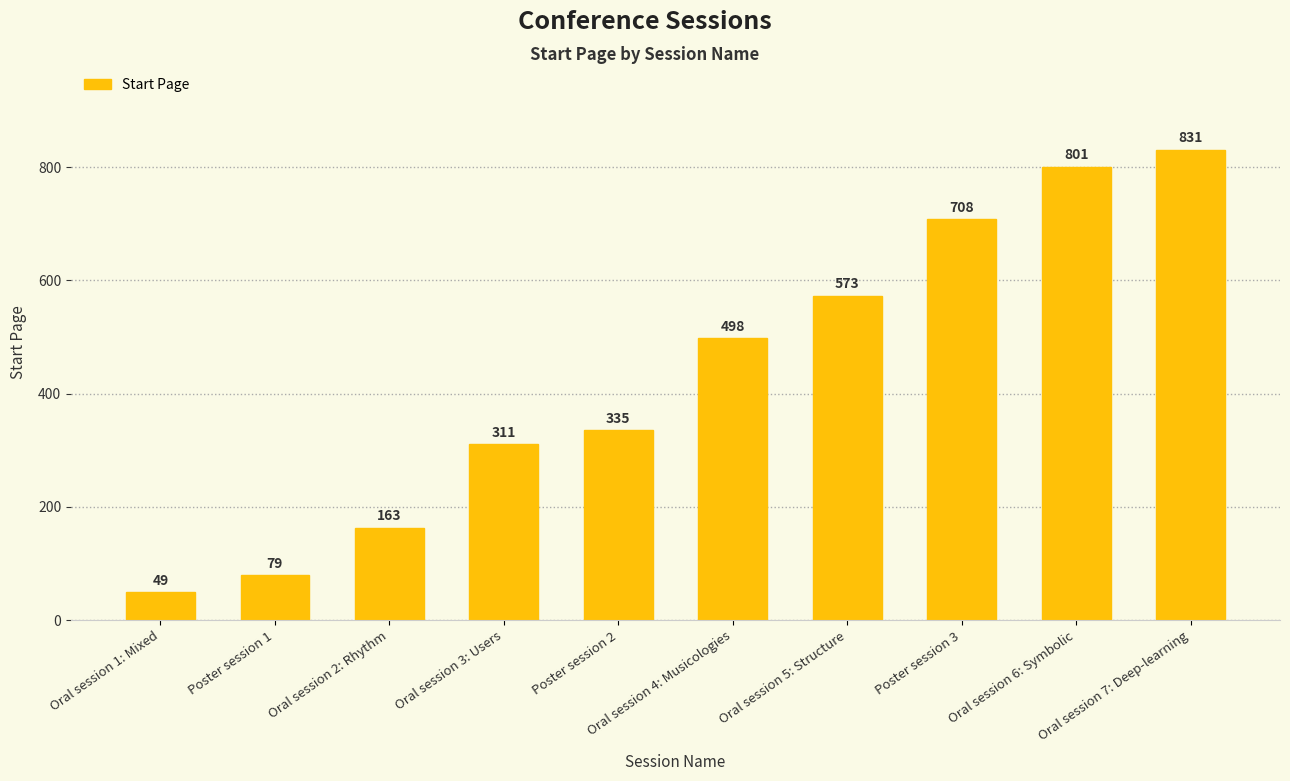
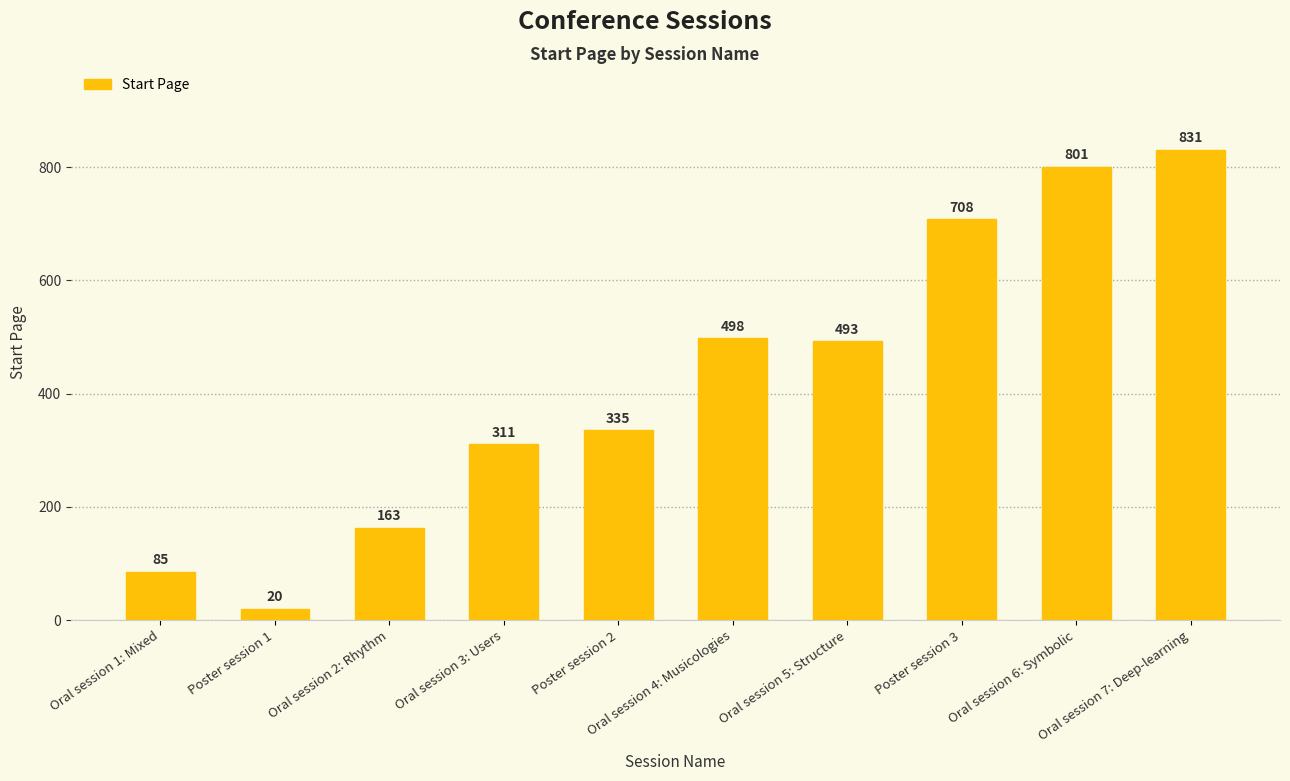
  {
-   "Oral session 1: Mixed": 49,
-   "Poster session 1": 79,
+   "Oral session 1: Mixed": 85,
+   "Poster session 1": 20,
    "Oral session 2: Rhythm": 163,
    "Oral session 3: Users": 311,
    "Poster session 2": 335,
    "Oral session 4: Musicologies": 498,
-   "Oral session 5: Structure": 573,
+   "Oral session 5: Structure": 493,
    "Poster session 3": 708,
    "Oral session 6: Symbolic": 801,
    "Oral session 7: Deep-learning": 831
  }
